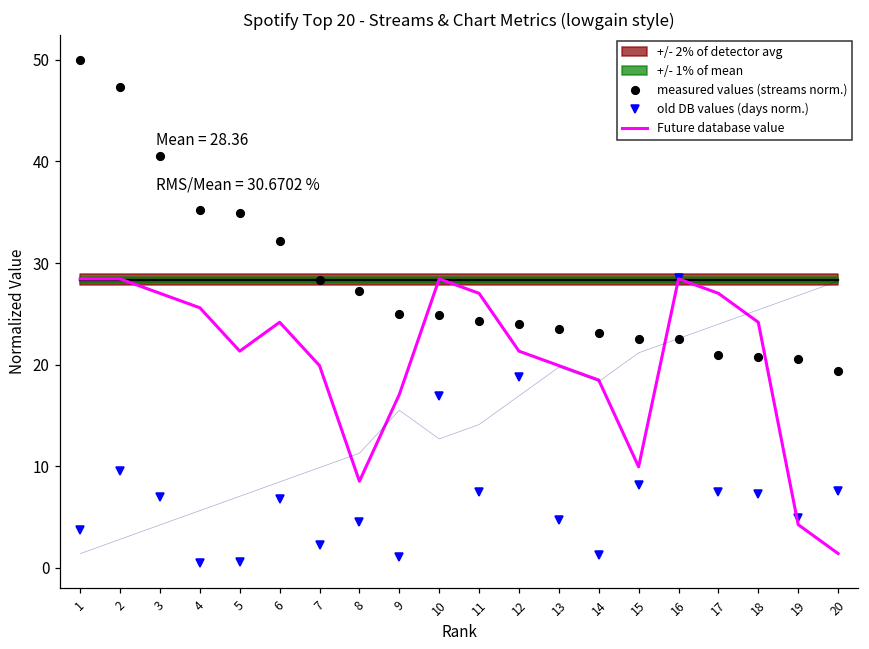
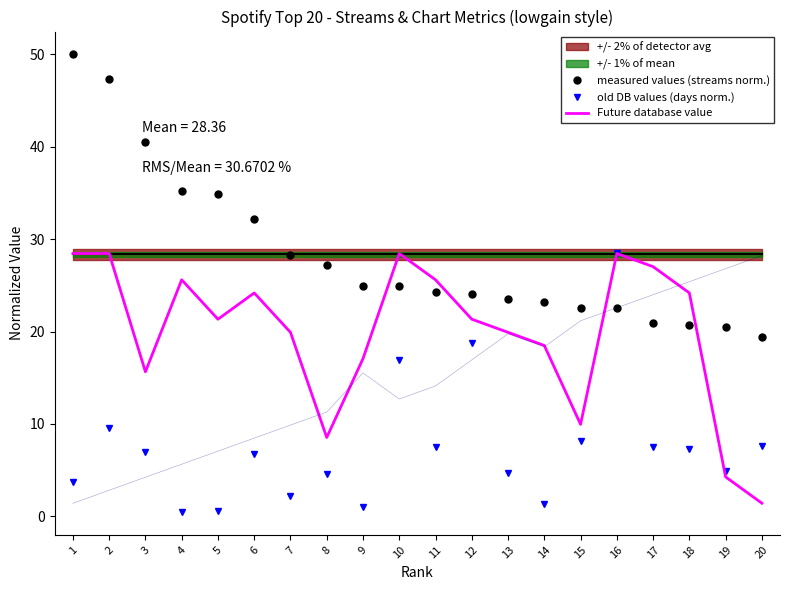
  {
    "+/- 2% of detector avg": {
      "1": 29,
      "2": 29,
      "3": 29,
      "4": 29,
      "5": 29,
      "6": 29,
      "7": 29,
      "8": 29,
      "9": 29,
      "10": 29,
      "11": 29,
      "12": 29,
      "13": 29,
      "14": 29,
      "15": 29,
      "16": 29,
      "17": 29,
      "18": 29,
      "19": 29,
      "20": 29
    },
    "+/- 1% of mean": {
      "3": 29,
      "4": 29,
      "5": 29,
      "6": 29,
      "7": 29,
      "8": 29,
      "9": 29,
      "11": 29,
      "12": 29,
      "13": 29,
      "14": 29,
      "15": 29,
      "17": 29,
      "18": 29,
      "19": 29,
      "20": 29
    },
    "old DB values (days norm.)": {
      "1": 4,
      "2": 10,
      "3": 7,
      "4": 0,
      "5": 1,
      "6": 7,
      "7": 2,
      "8": 5,
      "9": 1,
      "10": 17,
      "11": 7,
      "12": 19,
      "13": 5,
      "14": 1,
      "15": 8,
      "17": 7,
      "18": 7,
      "19": 5,
      "20": 8
    },
    "Future database value": {
-     "3": 27,
+     "3": 16,
      "4": 26,
      "5": 21,
      "6": 24,
      "7": 20,
      "8": 9,
      "9": 17,
-     "11": 27,
+     "11": 26,
      "12": 21,
      "15": 10,
      "17": 27,
      "18": 24,
      "19": 4,
      "20": 1
    }
  }
